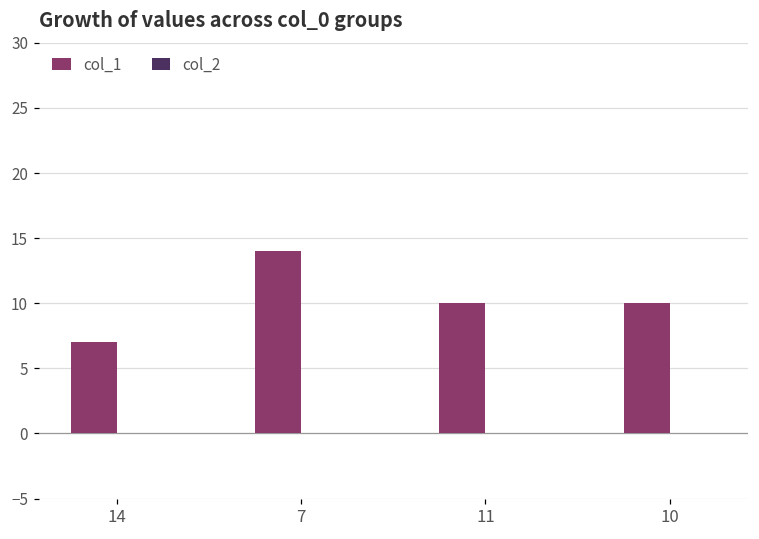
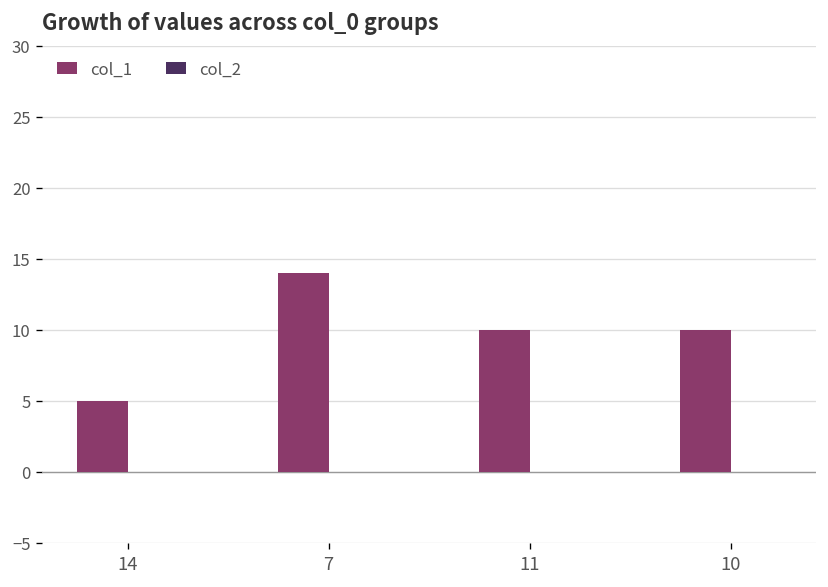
  {
    "col_1": {
-     "14": 7,
+     "14": 5,
      "7": 14,
      "11": 10,
      "10": 10
    },
    "col_2": {
      "14": 0,
      "7": 0,
      "11": 0,
      "10": 0
    }
  }
